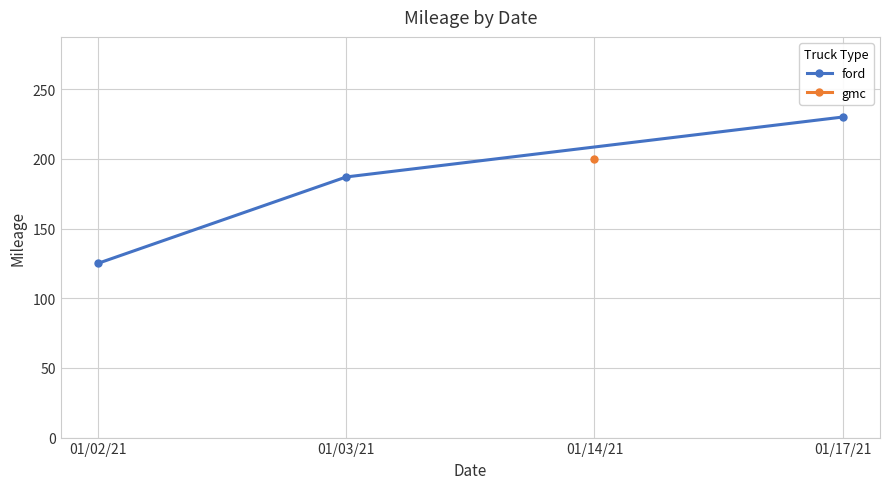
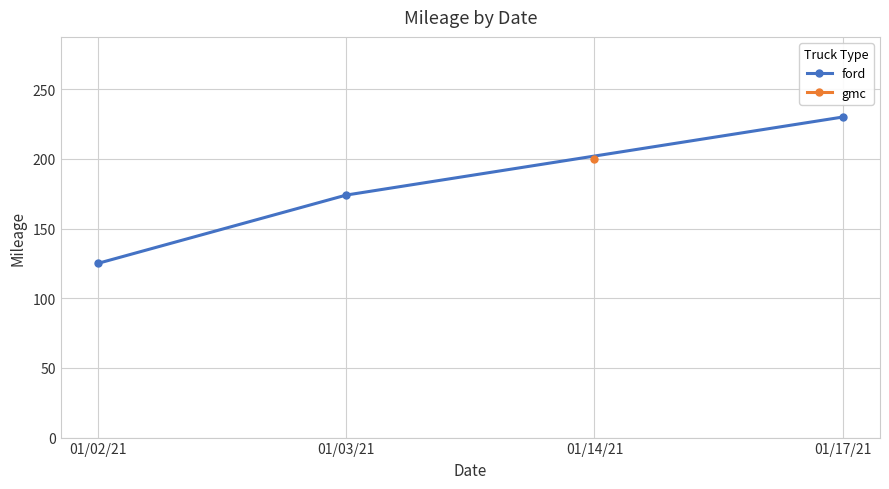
  {
    "ford": {
      "01/02/21": 125,
-     "01/03/21": 187,
+     "01/03/21": 174,
      "01/17/21": 230
    },
    "gmc": {
      "01/14/21": 200
    }
  }
